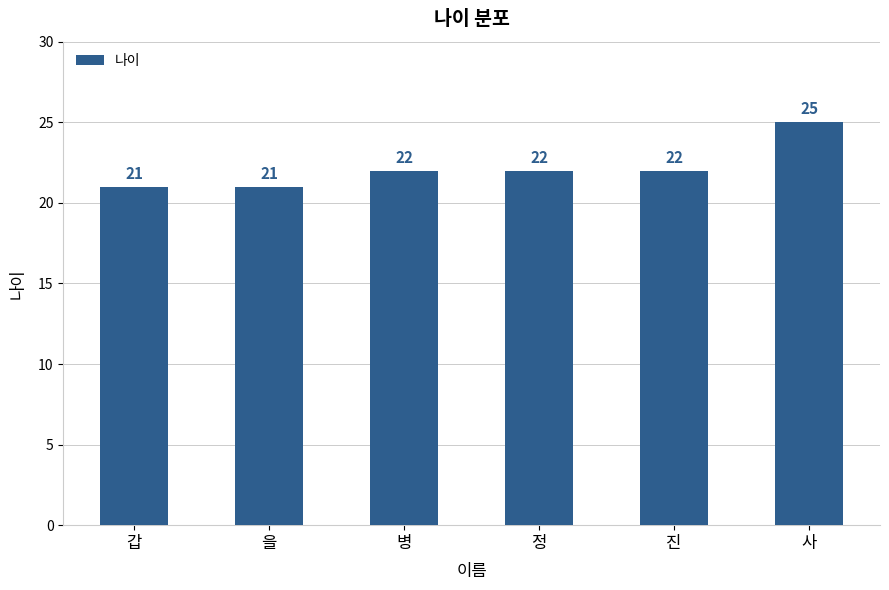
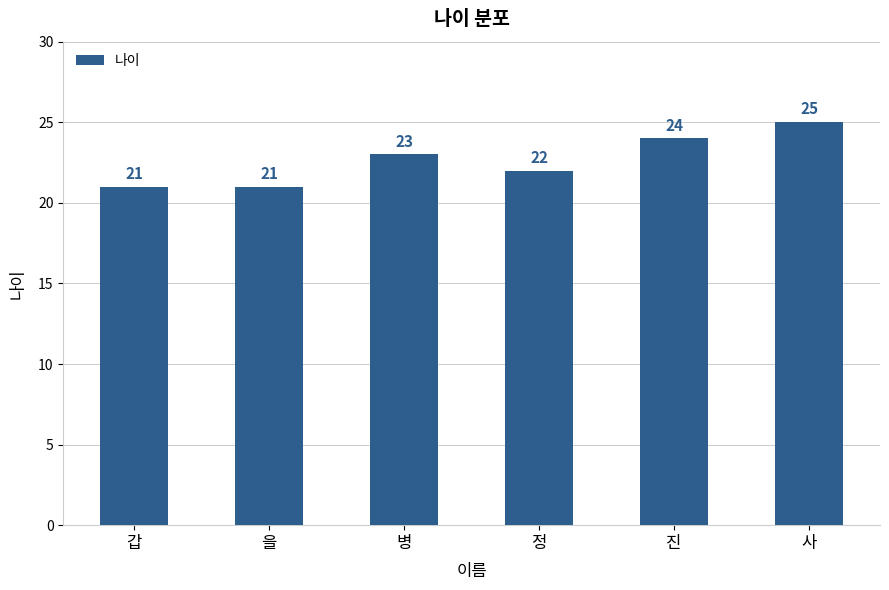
  {
    "갑": 21,
    "을": 21,
-   "병": 22,
+   "병": 23,
    "정": 22,
-   "진": 22,
+   "진": 24,
    "사": 25
  }
